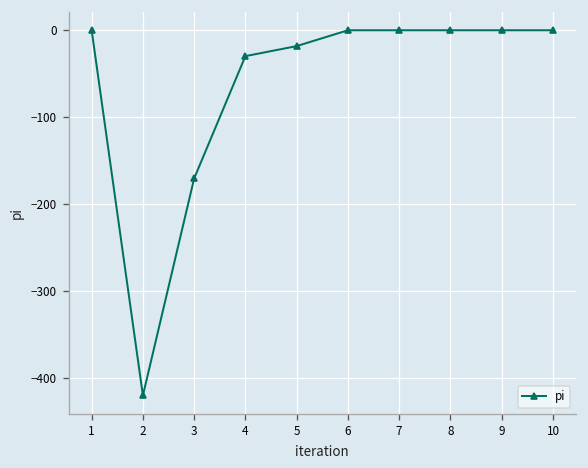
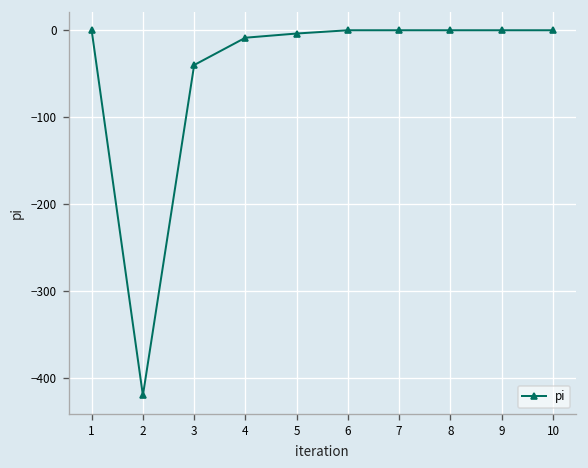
  {
    "1": 0,
    "2": -420,
-   "3": -170,
-   "4": -30,
-   "5": -20,
+   "3": -40,
+   "4": -10,
+   "5": 0,
    "6": 0,
    "7": 0,
    "8": 0,
    "9": 0,
    "10": 0
  }
